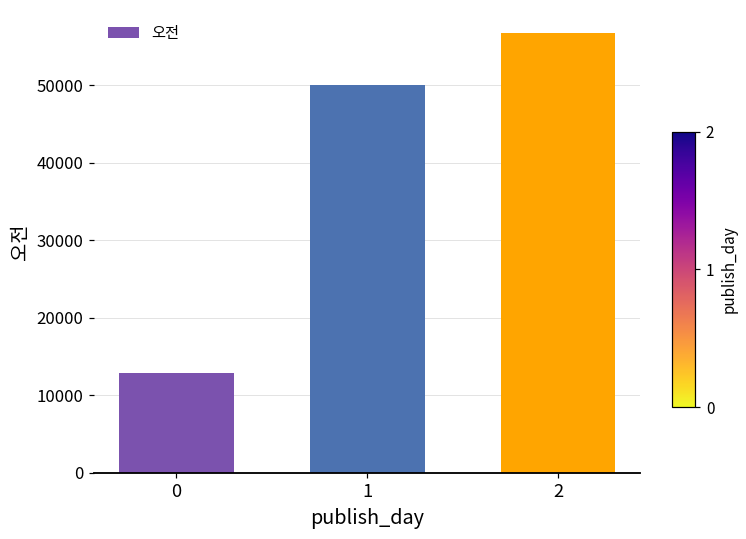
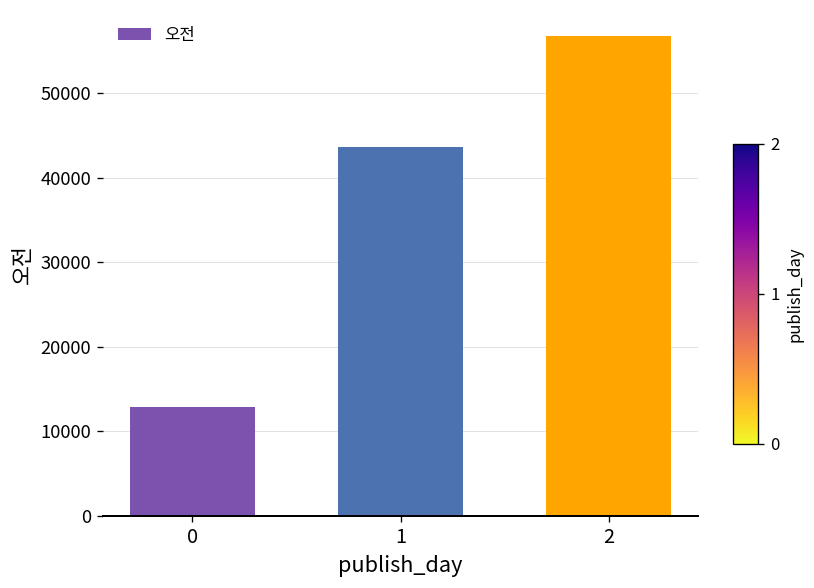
  {
    "0": 13000,
-   "1": 50000,
+   "1": 44000,
    "2": 57000
  }
